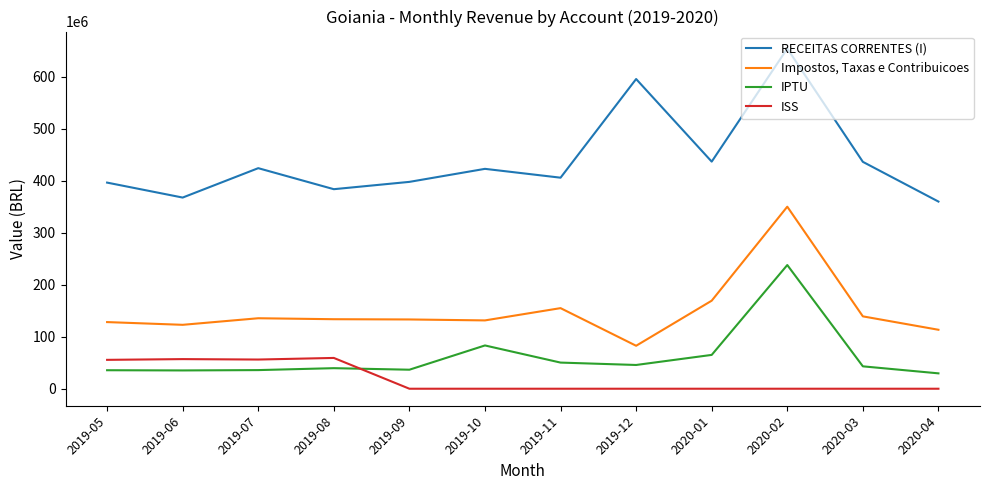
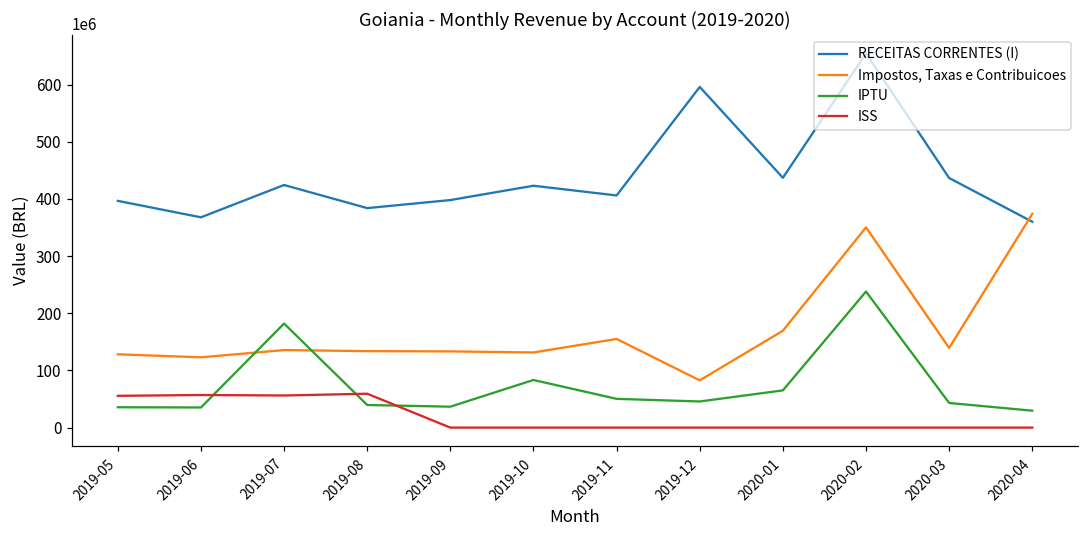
  {
    "RECEITAS CORRENTES (I)": {
      "2019-05": 400000000,
      "2019-06": 370000000,
      "2019-07": 420000000,
      "2019-08": 380000000,
      "2019-09": 400000000,
      "2019-10": 420000000,
      "2019-11": 410000000,
      "2019-12": 600000000,
      "2020-01": 440000000,
      "2020-03": 440000000,
      "2020-04": 360000000
    },
    "Impostos, Taxas e Contribuicoes": {
      "2019-05": 130000000,
      "2019-06": 120000000,
      "2019-07": 140000000,
      "2019-08": 130000000,
      "2019-09": 130000000,
      "2019-10": 130000000,
      "2019-11": 160000000,
      "2019-12": 80000000,
      "2020-01": 170000000,
      "2020-02": 350000000,
      "2020-03": 140000000,
-     "2020-04": 110000000
+     "2020-04": 370000000
    },
    "IPTU": {
      "2019-05": 40000000,
      "2019-06": 40000000,
-     "2019-07": 40000000,
+     "2019-07": 180000000,
      "2019-08": 40000000,
      "2019-09": 40000000,
      "2019-10": 80000000,
      "2019-11": 50000000,
      "2019-12": 50000000,
      "2020-01": 70000000,
      "2020-02": 240000000,
      "2020-03": 40000000,
      "2020-04": 30000000
    },
    "ISS": {
      "2019-05": 60000000,
      "2019-06": 60000000,
      "2019-07": 60000000,
      "2019-08": 60000000,
      "2019-09": 0,
      "2019-10": 0,
      "2019-11": 0,
      "2019-12": 0,
      "2020-01": 0,
      "2020-02": 0,
      "2020-03": 0,
      "2020-04": 0
    }
  }
